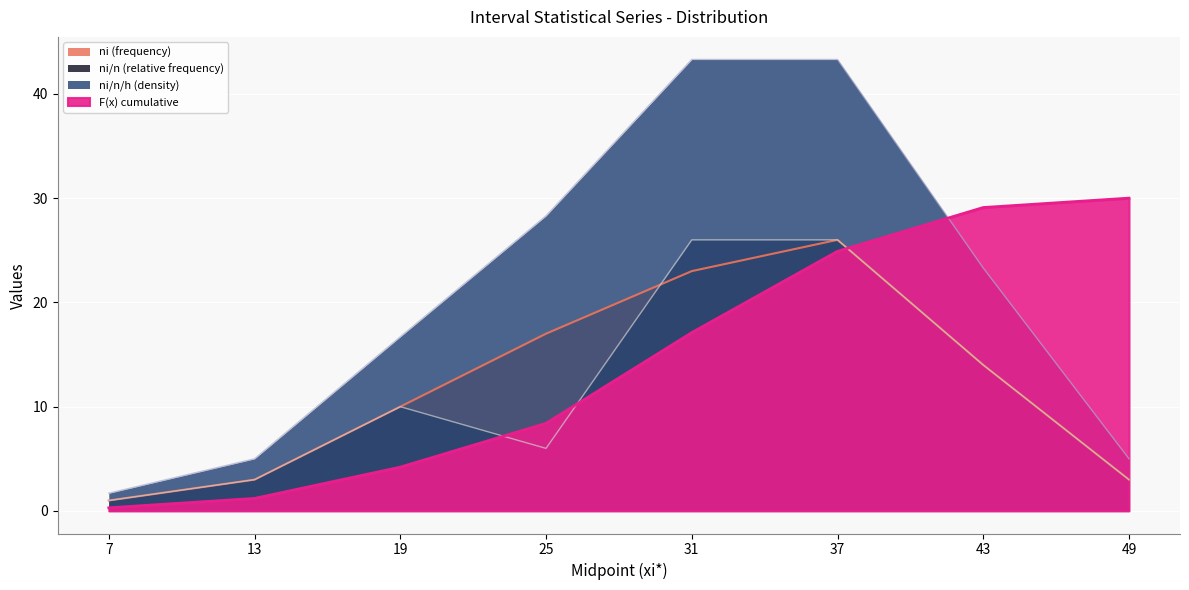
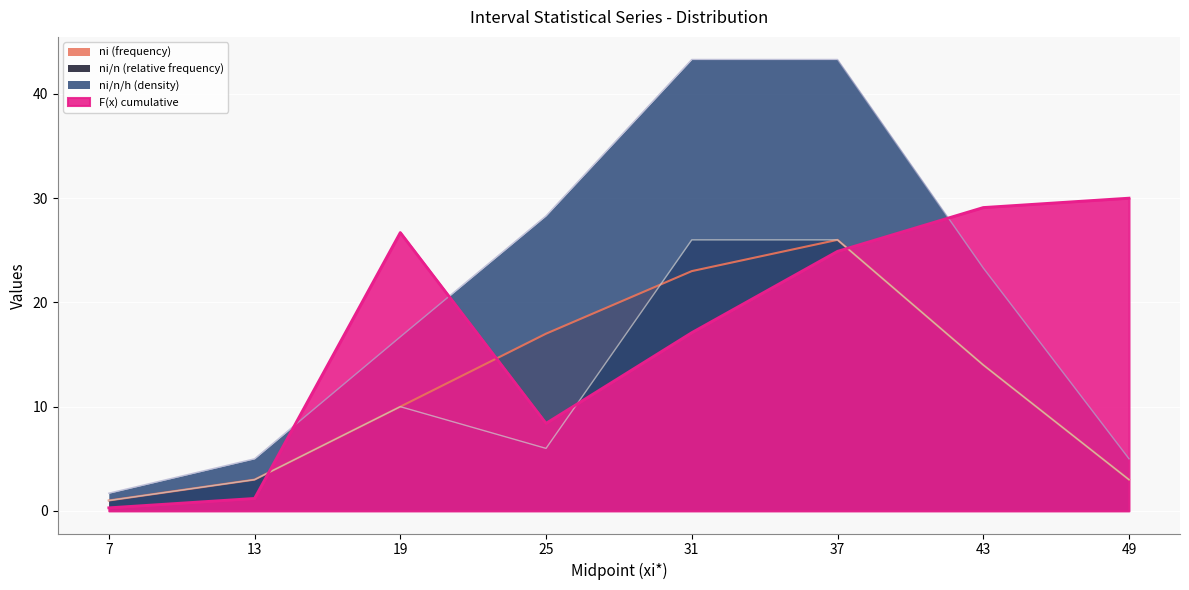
  {
    "ni (frequency)": {
      "25": 17.0,
      "31": 23.0
    },
    "ni/n (relative frequency)": {
      "25": 6.0,
      "31": 26.0
    },
    "ni/n/h (density)": {
      "7": 1.7,
      "13": 5.0,
      "19": 16.7,
      "25": 28.3,
      "31": 43.3,
      "37": 43.3,
      "43": 23.3,
      "49": 5.0
    },
    "F(x) cumulative": {
      "7": 0.3,
      "13": 1.2,
-     "19": 4.2,
+     "19": 26.7,
      "25": 8.4,
      "31": 17.1,
      "37": 24.9,
      "43": 29.1,
      "49": 30.0
    }
  }
